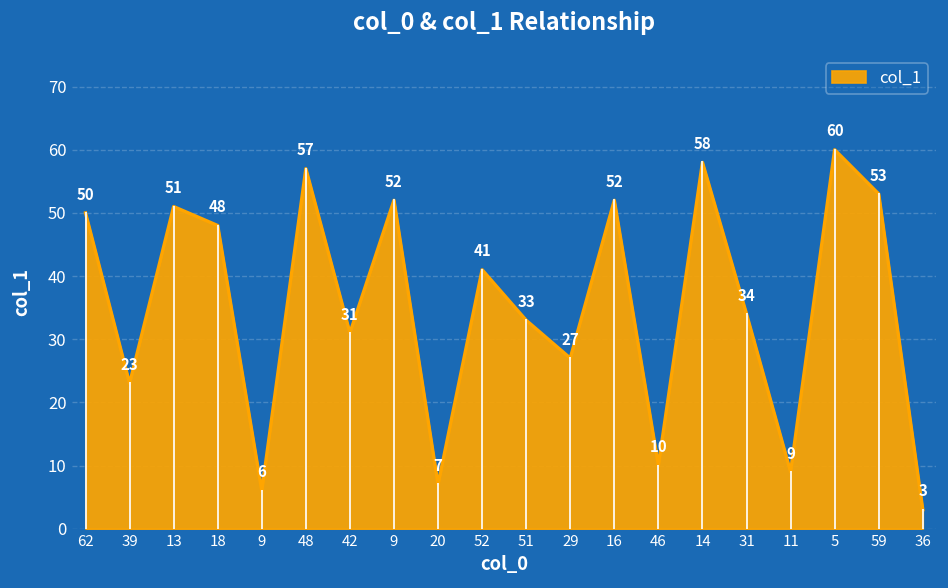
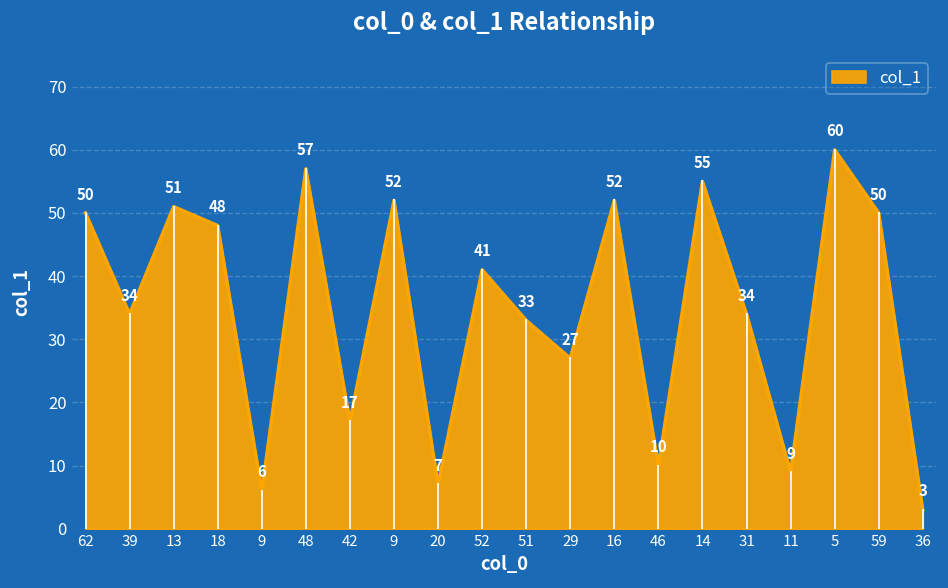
  {
    "col_1": {
-     "39": 23,
-     "42": 31,
-     "14": 58,
-     "59": 53
+     "39": 34,
+     "42": 17,
+     "14": 55,
+     "59": 50
    }
  }
